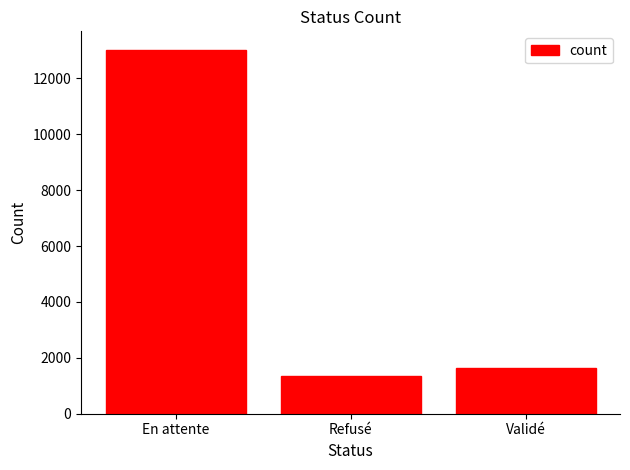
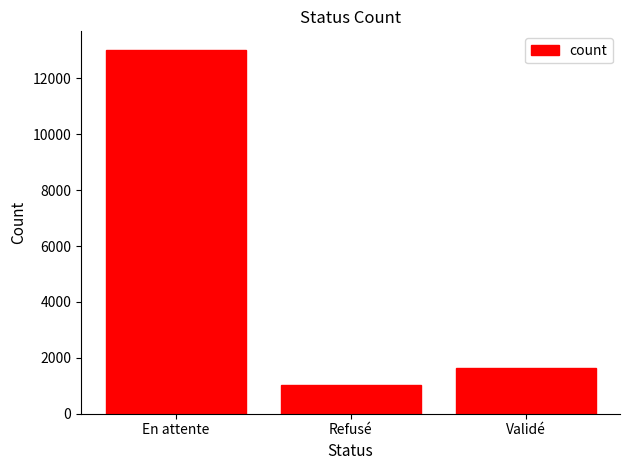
  {
    "En attente": 13000,
-   "Refusé": 1400,
+   "Refusé": 1000,
    "Validé": 1600
  }
